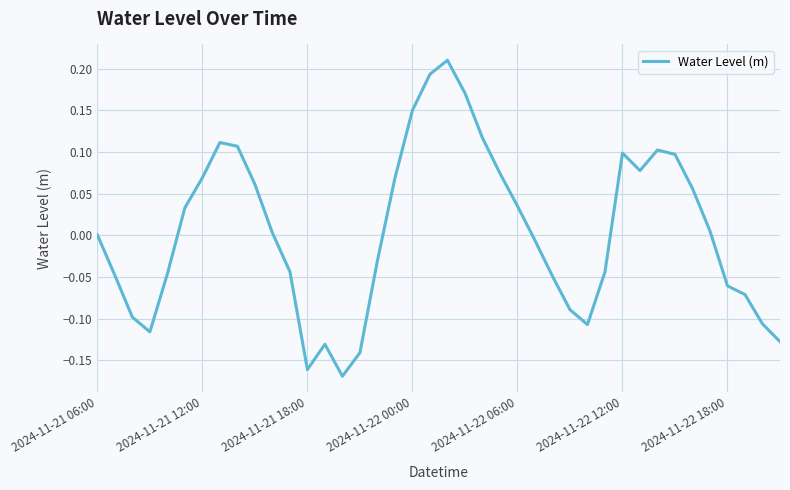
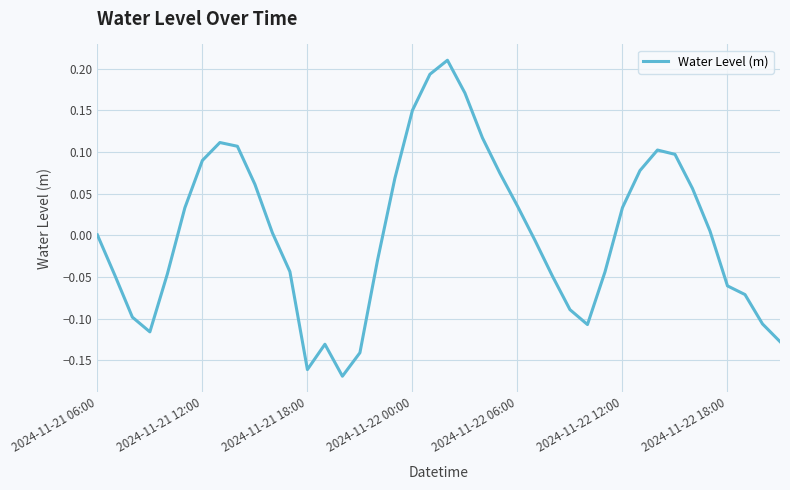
  {
    "2024-11-21 06:00": 0.00,
-   "2024-11-21 12:00": 0.07,
+   "2024-11-21 12:00": 0.09,
    "2024-11-21 18:00": -0.16,
    "2024-11-22 00:00": 0.15,
    "2024-11-22 06:00": 0.04,
-   "2024-11-22 12:00": 0.10,
+   "2024-11-22 12:00": 0.03,
    "2024-11-22 18:00": -0.06
  }
